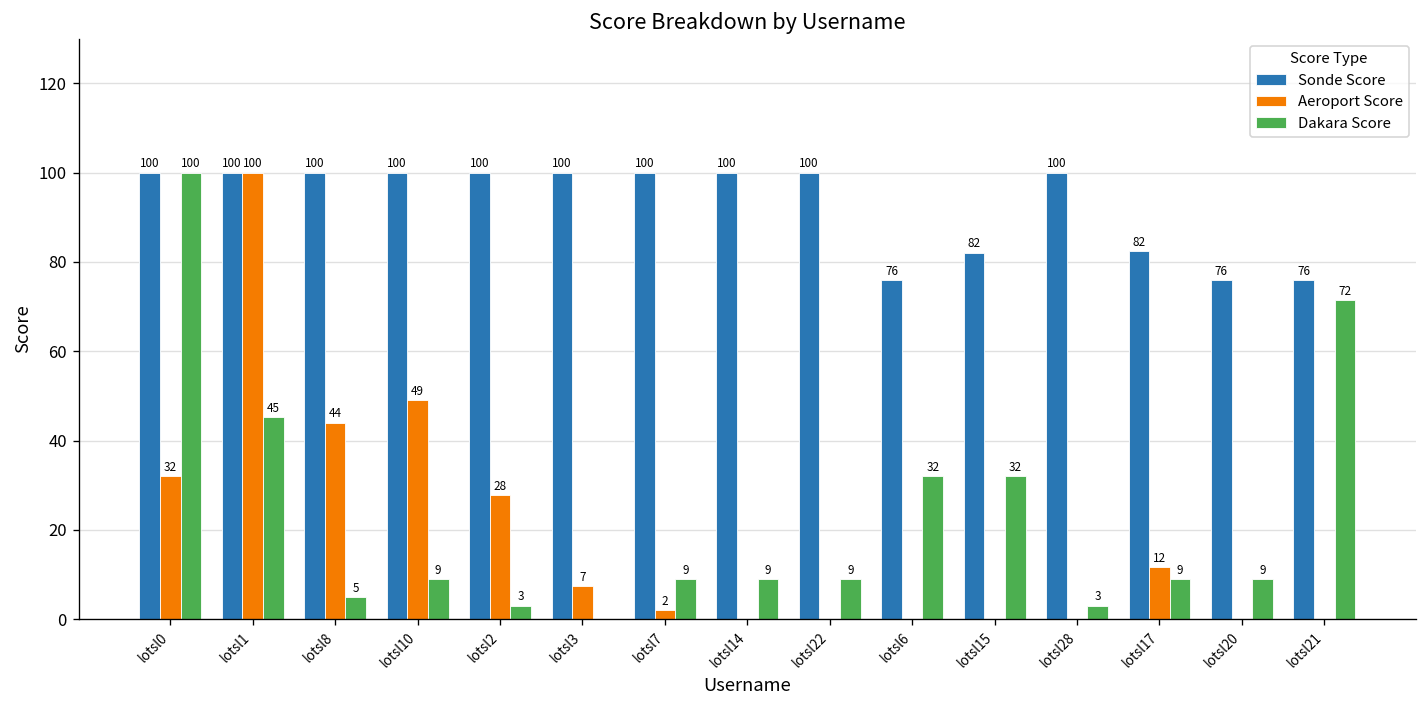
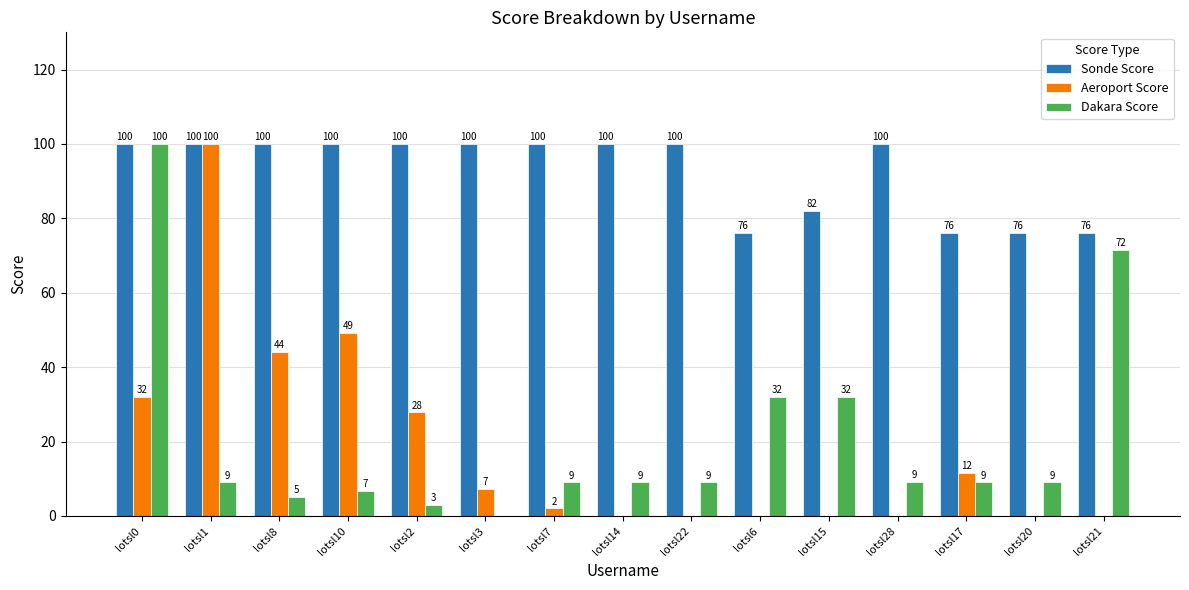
  {
    "Sonde Score": {
      "lotsl0": 100,
      "lotsl1": 100,
      "lotsl8": 100,
      "lotsl10": 100,
      "lotsl2": 100,
      "lotsl3": 100,
      "lotsl7": 100,
      "lotsl14": 100,
      "lotsl22": 100,
      "lotsl6": 76,
      "lotsl15": 82,
      "lotsl28": 100,
-     "lotsl17": 82,
+     "lotsl17": 76,
      "lotsl20": 76,
      "lotsl21": 76
    },
    "Aeroport Score": {
      "lotsl0": 32,
      "lotsl1": 100,
      "lotsl8": 44,
      "lotsl10": 49,
      "lotsl2": 28,
      "lotsl3": 7,
      "lotsl7": 2,
      "lotsl17": 12
    },
    "Dakara Score": {
      "lotsl0": 100,
-     "lotsl1": 45,
+     "lotsl1": 9,
      "lotsl8": 5,
-     "lotsl10": 9,
+     "lotsl10": 7,
      "lotsl2": 3,
      "lotsl7": 9,
      "lotsl14": 9,
      "lotsl22": 9,
      "lotsl6": 32,
      "lotsl15": 32,
-     "lotsl28": 3,
+     "lotsl28": 9,
      "lotsl17": 9,
      "lotsl20": 9,
      "lotsl21": 72
    }
  }
